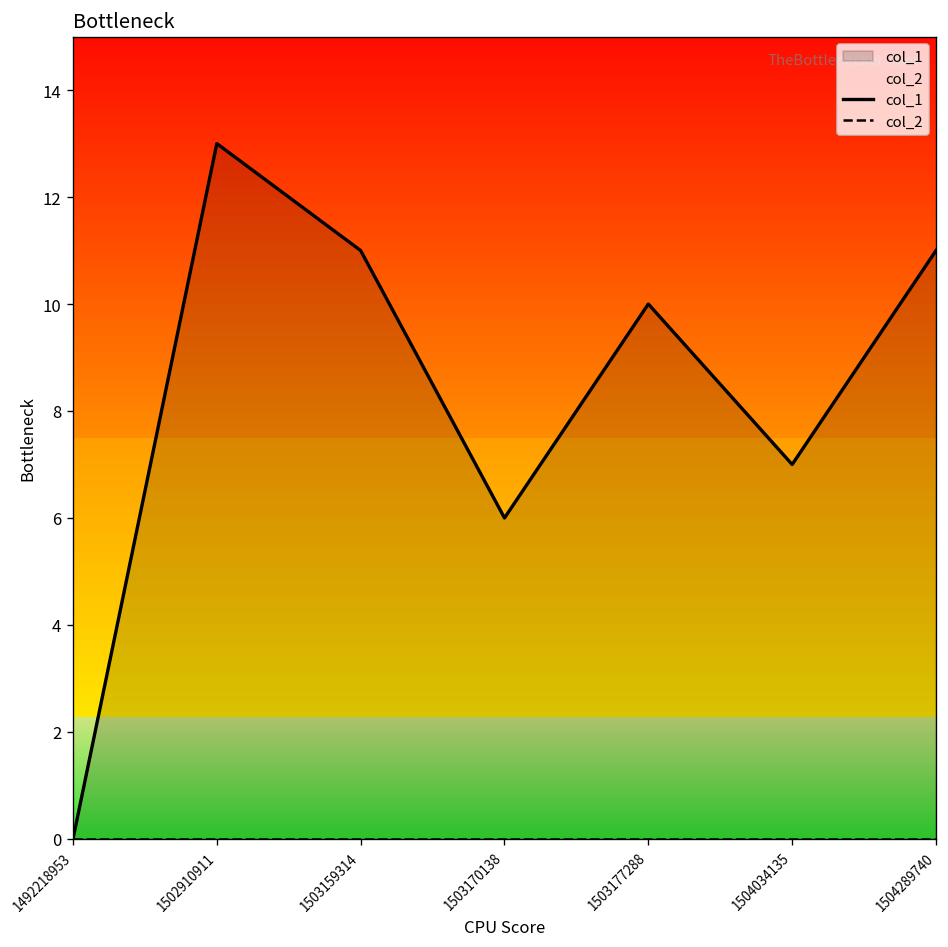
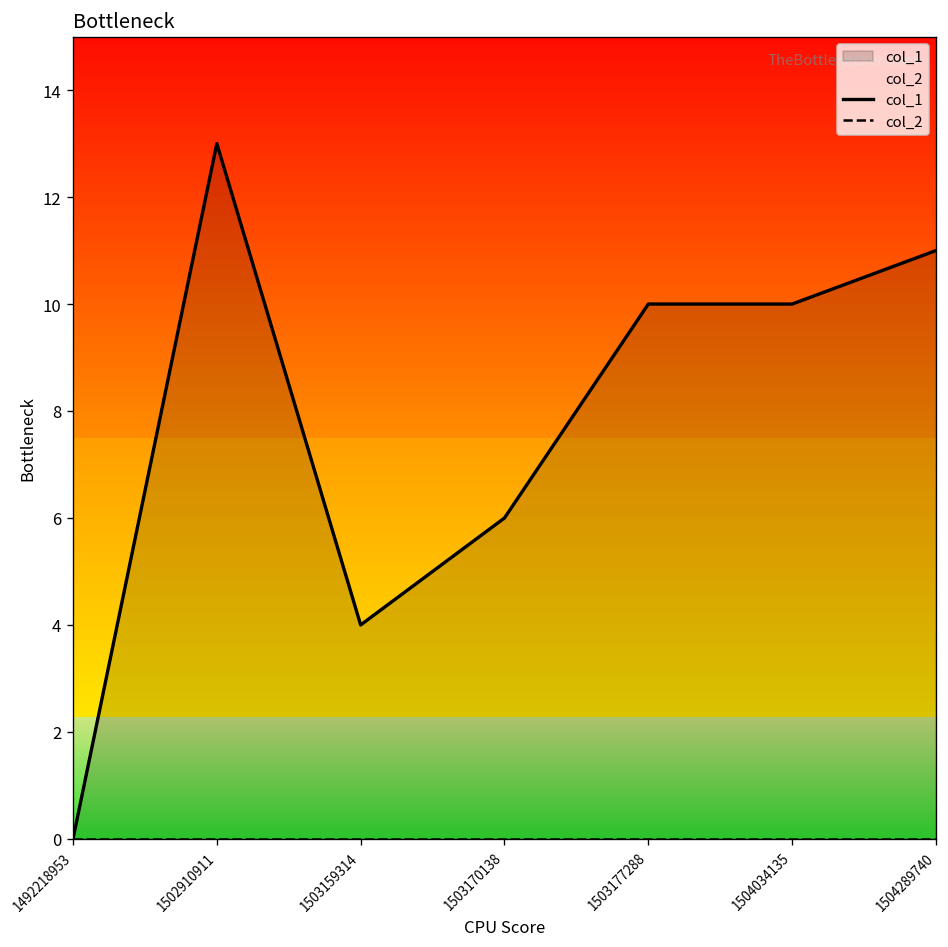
  {
    "col_1": {
      "1502910911": 13,
-     "1503159314": 11,
+     "1503159314": 4,
      "1503170138": 6,
      "1503177288": 10,
-     "1504034135": 7,
+     "1504034135": 10,
      "1504289740": 11
    }
  }
